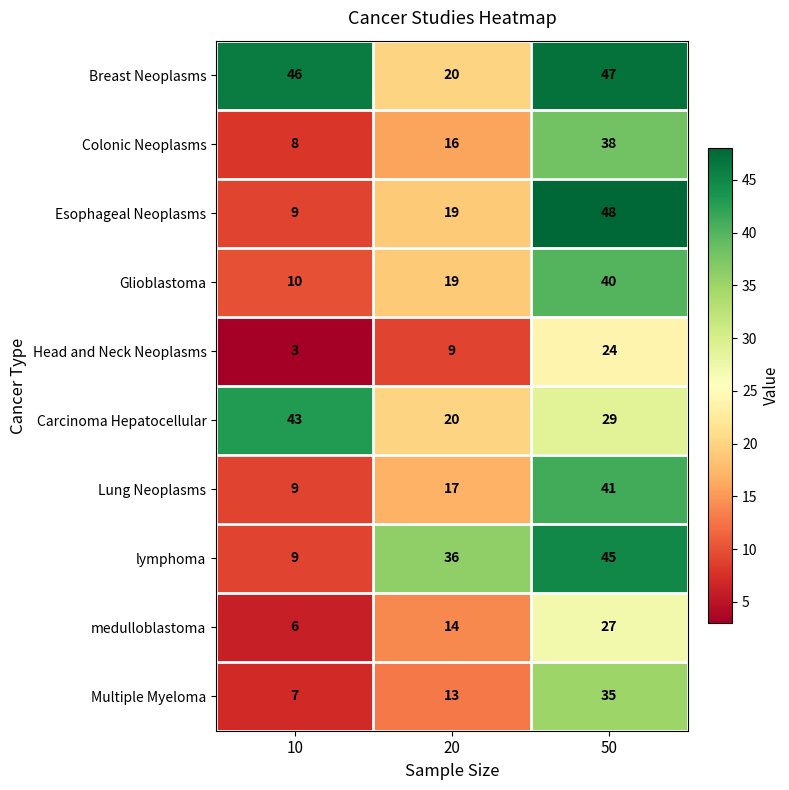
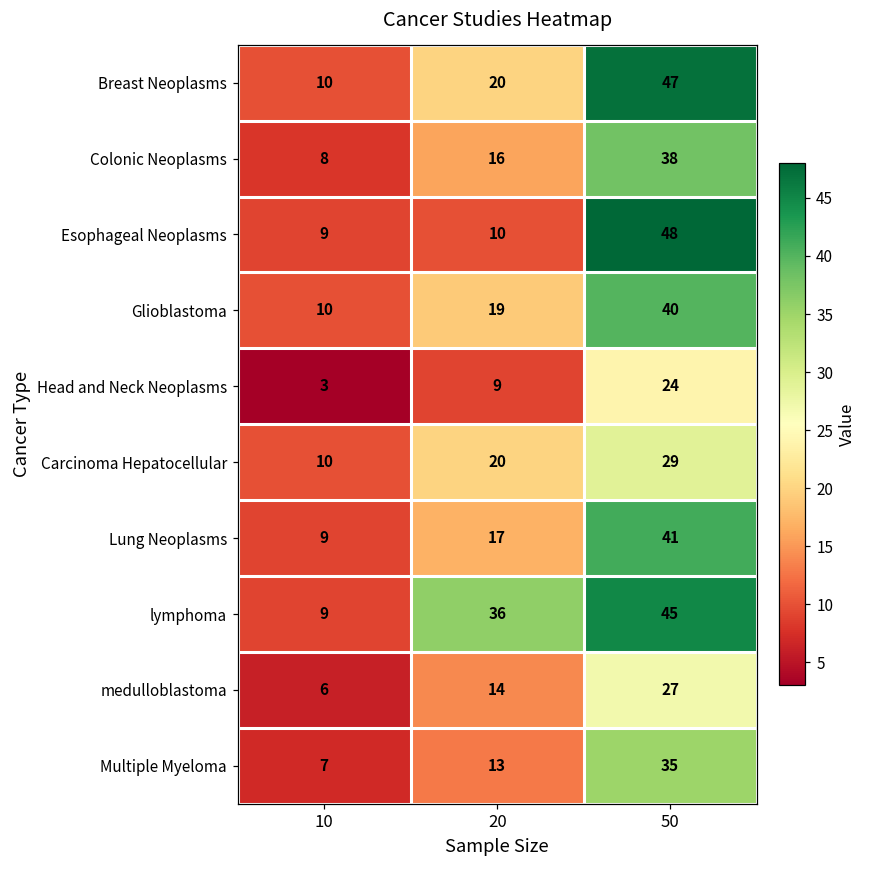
  {
    "Breast Neoplasms": {
-     "10": 46,
+     "10": 10,
      "20": 20,
      "50": 47
    },
    "Colonic Neoplasms": {
      "10": 8,
      "20": 16,
      "50": 38
    },
    "Esophageal Neoplasms": {
      "10": 9,
-     "20": 19,
+     "20": 10,
      "50": 48
    },
    "Glioblastoma": {
      "10": 10,
      "20": 19,
      "50": 40
    },
    "Head and Neck Neoplasms": {
      "10": 3,
      "20": 9,
      "50": 24
    },
    "Carcinoma Hepatocellular": {
-     "10": 43,
+     "10": 10,
      "20": 20,
      "50": 29
    },
    "Lung Neoplasms": {
      "10": 9,
      "20": 17,
      "50": 41
    },
    "lymphoma": {
      "10": 9,
      "20": 36,
      "50": 45
    },
    "medulloblastoma": {
      "10": 6,
      "20": 14,
      "50": 27
    },
    "Multiple Myeloma": {
      "10": 7,
      "20": 13,
      "50": 35
    }
  }
